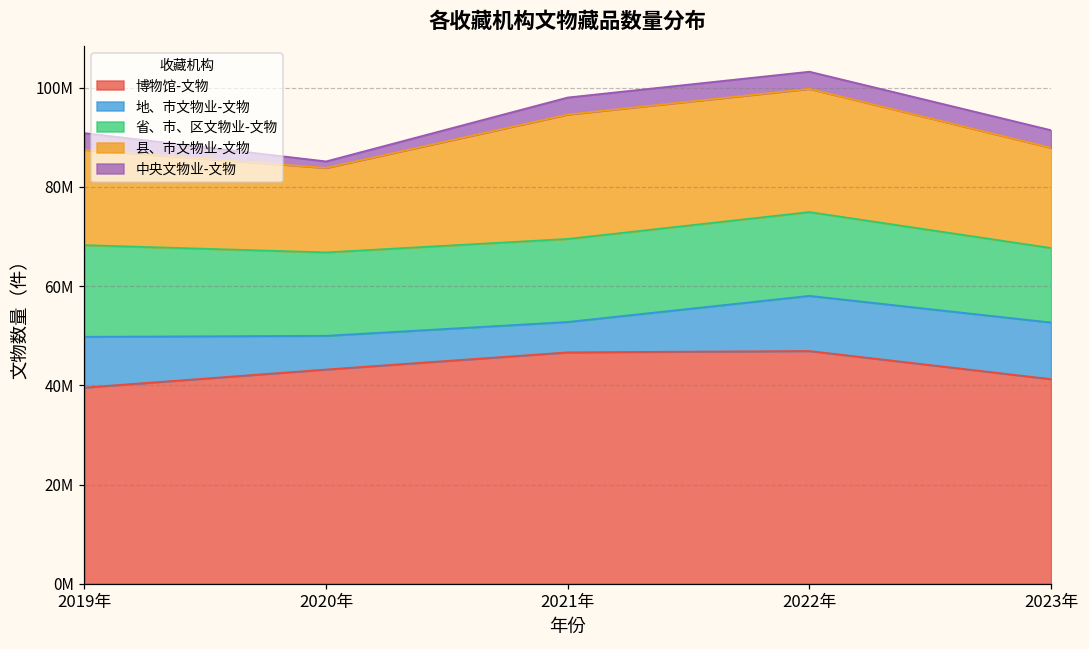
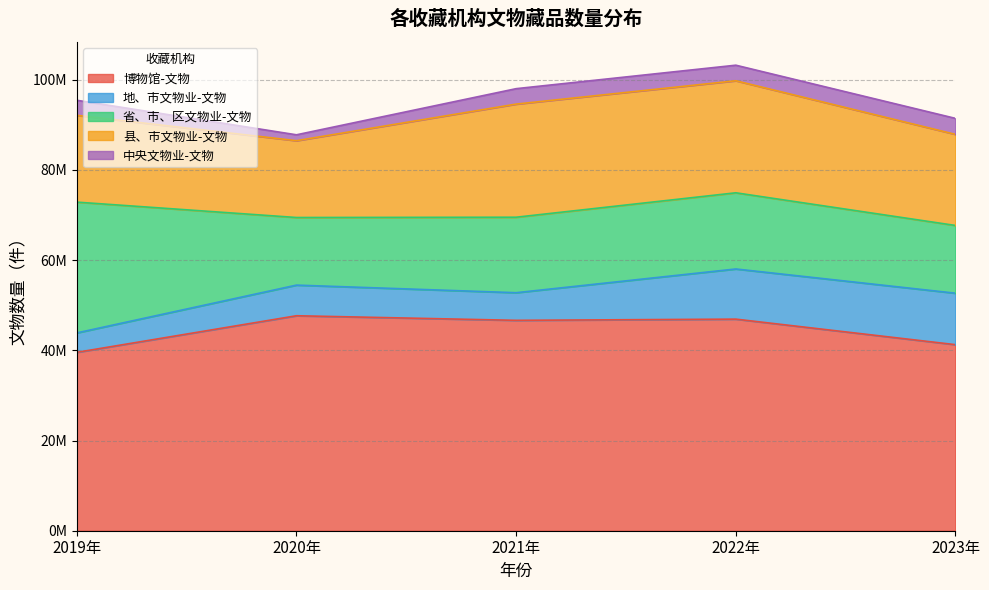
  {
    "博物馆-文物": {
      "2019年": 40000000,
-     "2020年": 43000000,
+     "2020年": 48000000,
      "2021年": 47000000,
      "2022年": 47000000,
      "2023年": 41000000
    },
    "地、市文物业-文物": {
-     "2019年": 10000000,
+     "2019年": 4000000,
      "2020年": 7000000,
      "2021年": 6000000,
      "2022年": 11000000,
      "2023年": 11000000
    },
    "省、市、区文物业-文物": {
-     "2019年": 18000000,
-     "2020年": 17000000,
+     "2019年": 29000000,
+     "2020年": 15000000,
      "2021年": 17000000,
      "2022年": 17000000,
      "2023年": 15000000
    },
    "县、市文物业-文物": {
      "2019年": 19000000,
      "2020年": 17000000,
      "2021年": 25000000,
      "2022年": 25000000,
      "2023年": 20000000
    },
    "中央文物业-文物": {
      "2019年": 3000000,
      "2020年": 1000000,
      "2021年": 3000000,
      "2022年": 3000000,
      "2023年": 4000000
    }
  }
